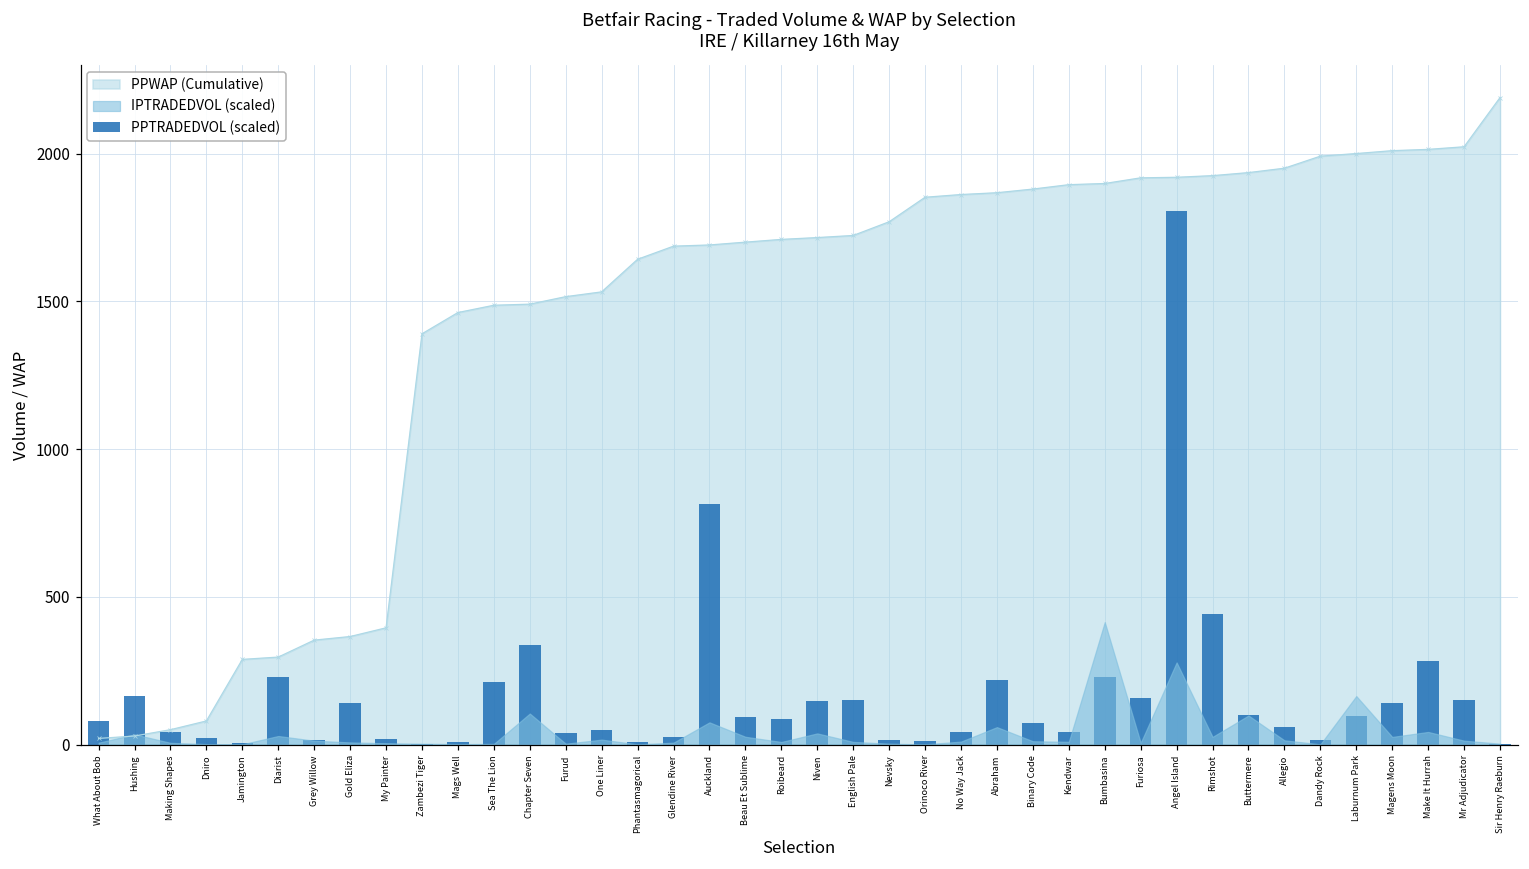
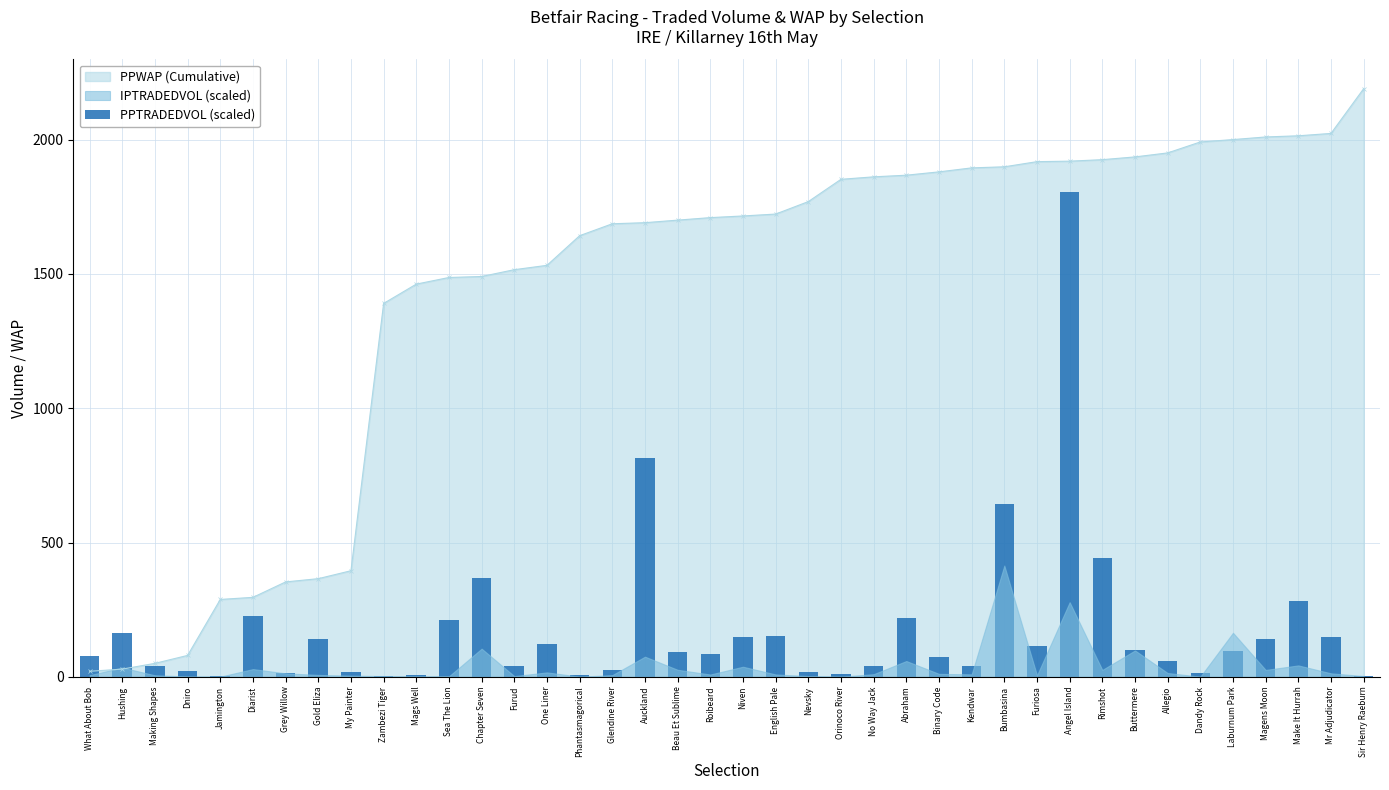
  {
    "PPTRADEDVOL (scaled)": {
      "What About Bob": 80,
      "Hushing": 160,
      "Making Shapes": 40,
      "Dniro": 20,
      "Diarist": 230,
      "Grey Willow": 20,
      "Gold Eliza": 140,
      "My Painter": 20,
      "Sea The Lion": 210,
-     "Chapter Seven": 340,
+     "Chapter Seven": 370,
      "Furud": 40,
-     "One Liner": 50,
+     "One Liner": 120,
      "Glendine River": 30,
      "Auckland": 810,
      "Beau Et Sublime": 90,
      "Roibeard": 90,
      "Niven": 150,
      "English Pale": 150,
      "Nevsky": 20,
      "Orinoco River": 10,
      "No Way Jack": 40,
      "Abraham": 220,
      "Binary Code": 70,
      "Kendwar": 40,
-     "Bumbasina": 230,
-     "Furiosa": 160,
+     "Bumbasina": 640,
+     "Furiosa": 110,
      "Angel Island": 1810,
      "Rimshot": 440,
      "Buttermere": 100,
      "Allegio": 60,
      "Dandy Rock": 20,
      "Laburnum Park": 100,
      "Magens Moon": 140,
      "Make It Hurrah": 280,
      "Mr Adjudicator": 150
    }
  }
